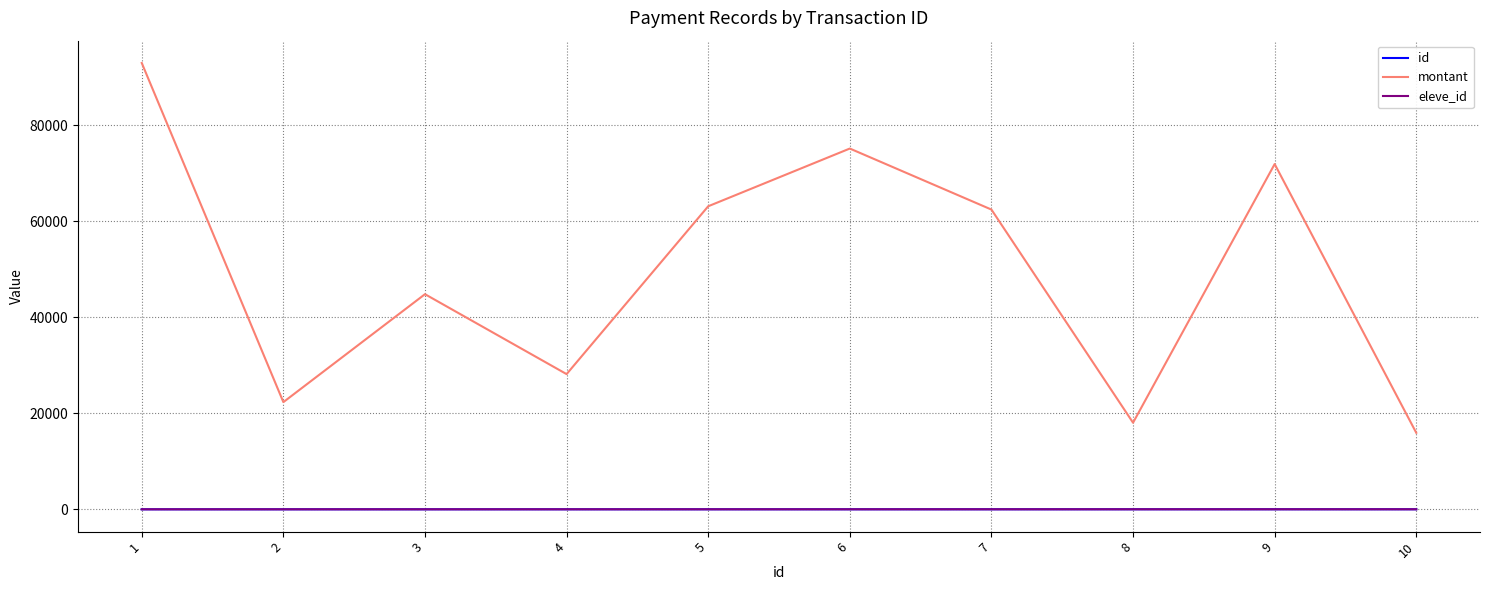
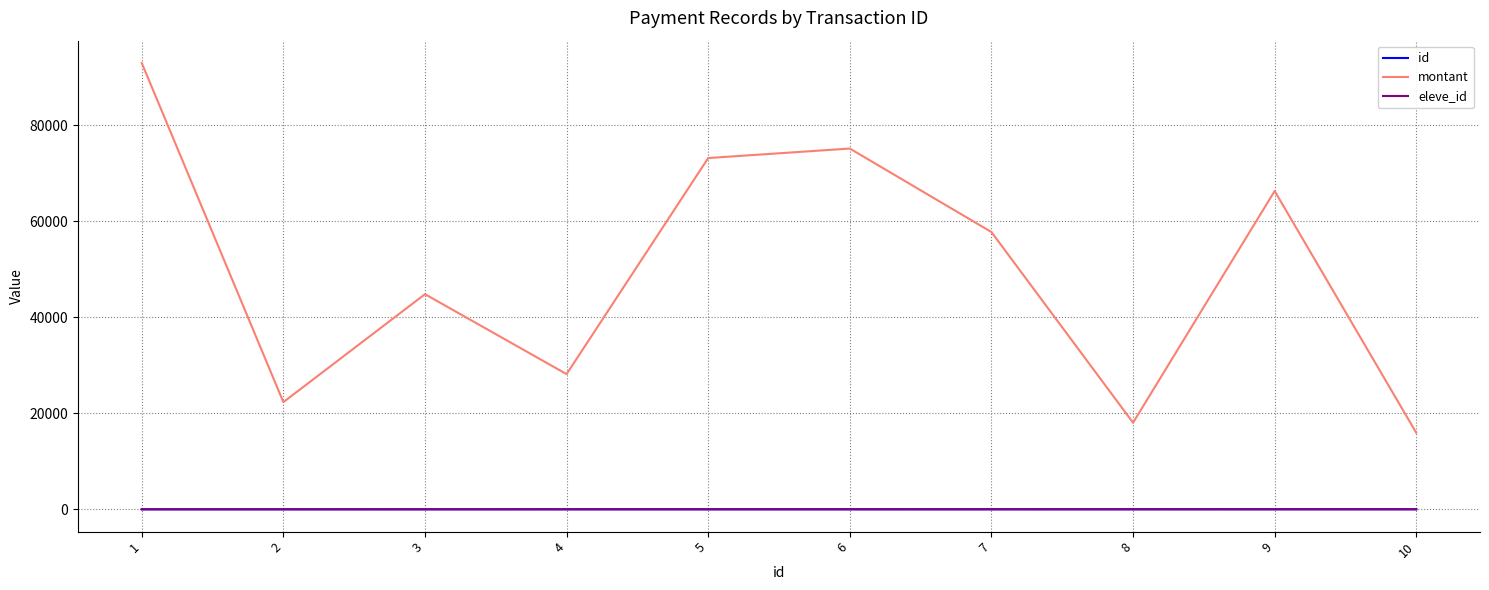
  {
    "eleve_id": {
      "1": 0,
      "2": 0,
      "3": 0,
      "4": 0,
      "5": 0,
      "6": 0,
      "7": 0,
      "8": 0,
      "9": 0,
      "10": 0
    },
    "montant": {
      "1": 93000,
      "2": 22000,
      "3": 45000,
      "4": 28000,
-     "5": 63000,
+     "5": 73000,
      "6": 75000,
-     "7": 62000,
+     "7": 58000,
      "8": 18000,
-     "9": 72000,
+     "9": 66000,
      "10": 16000
    }
  }
